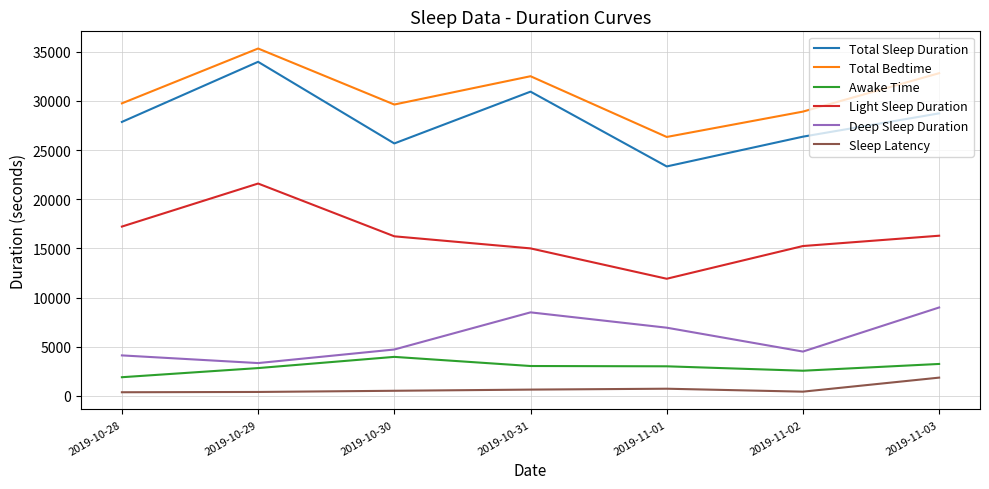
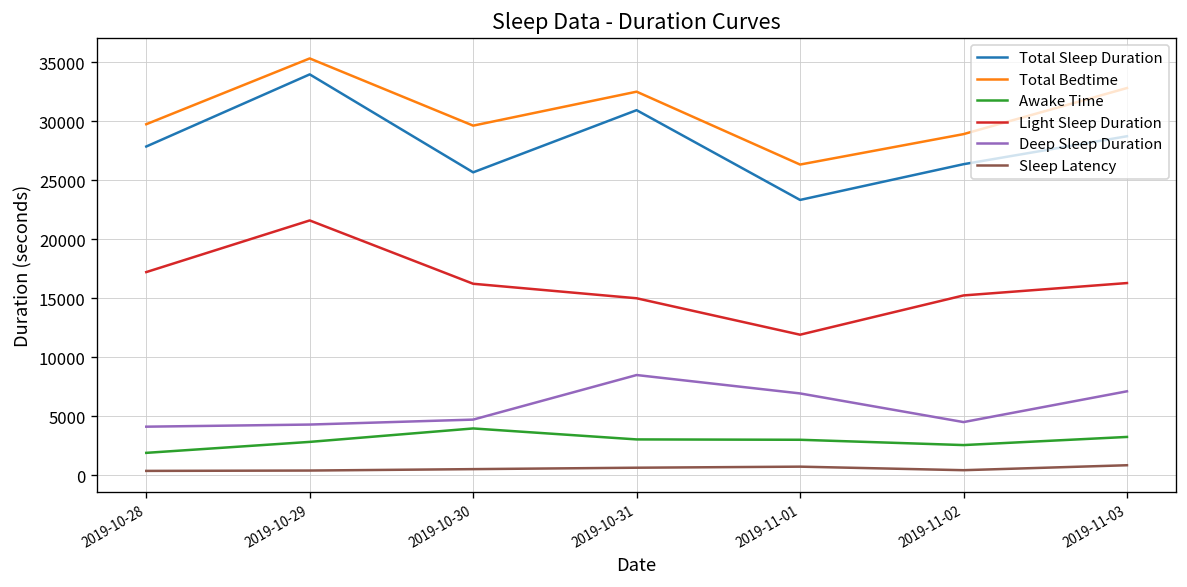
  {
    "Total Sleep Duration": {
      "2019-10-28": 28000,
      "2019-10-29": 34000,
      "2019-10-30": 26000,
      "2019-10-31": 31000,
      "2019-11-01": 23000,
      "2019-11-02": 26000
    },
    "Total Bedtime": {
      "2019-10-28": 30000,
      "2019-10-29": 35000,
      "2019-10-30": 30000,
      "2019-10-31": 33000,
      "2019-11-01": 26000,
      "2019-11-02": 29000
    },
    "Awake Time": {
      "2019-10-28": 2000,
      "2019-10-29": 3000,
      "2019-10-30": 4000,
      "2019-10-31": 3000,
      "2019-11-01": 3000,
      "2019-11-02": 3000,
      "2019-11-03": 3000
    },
    "Light Sleep Duration": {
      "2019-10-28": 17000,
      "2019-10-29": 22000,
      "2019-10-30": 16000,
      "2019-10-31": 15000,
      "2019-11-01": 12000,
      "2019-11-02": 15000,
      "2019-11-03": 16000
    },
    "Deep Sleep Duration": {
      "2019-10-28": 4000,
-     "2019-10-29": 3000,
+     "2019-10-29": 4000,
      "2019-10-30": 5000,
      "2019-10-31": 8000,
      "2019-11-01": 7000,
      "2019-11-02": 5000,
-     "2019-11-03": 9000
+     "2019-11-03": 7000
    },
    "Sleep Latency": {
      "2019-10-28": 0,
      "2019-10-29": 0,
      "2019-10-30": 1000,
      "2019-10-31": 1000,
      "2019-11-01": 1000,
      "2019-11-02": 0,
-     "2019-11-03": 2000
+     "2019-11-03": 1000
    }
  }
